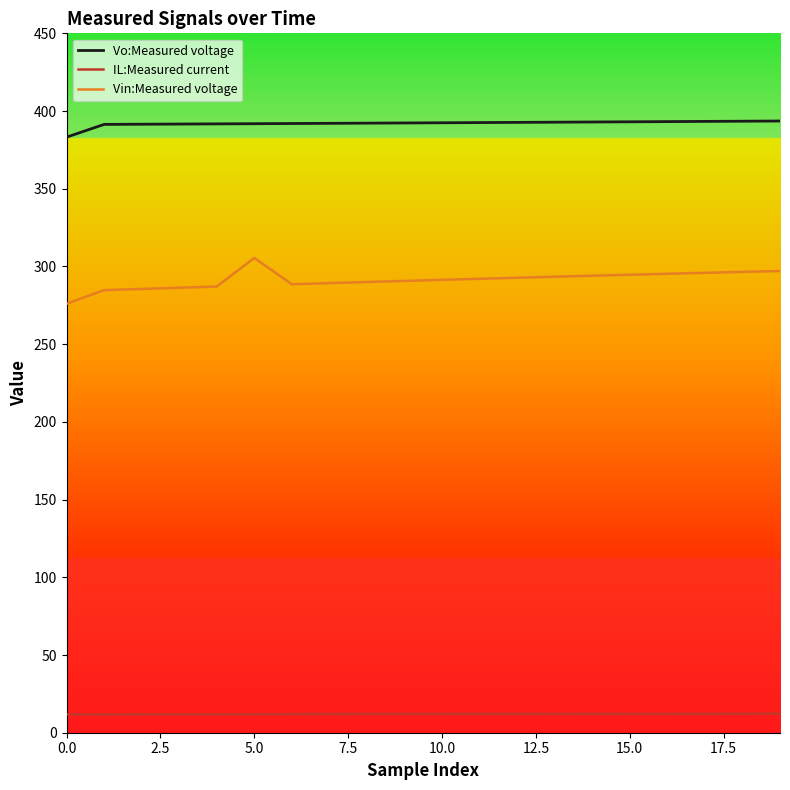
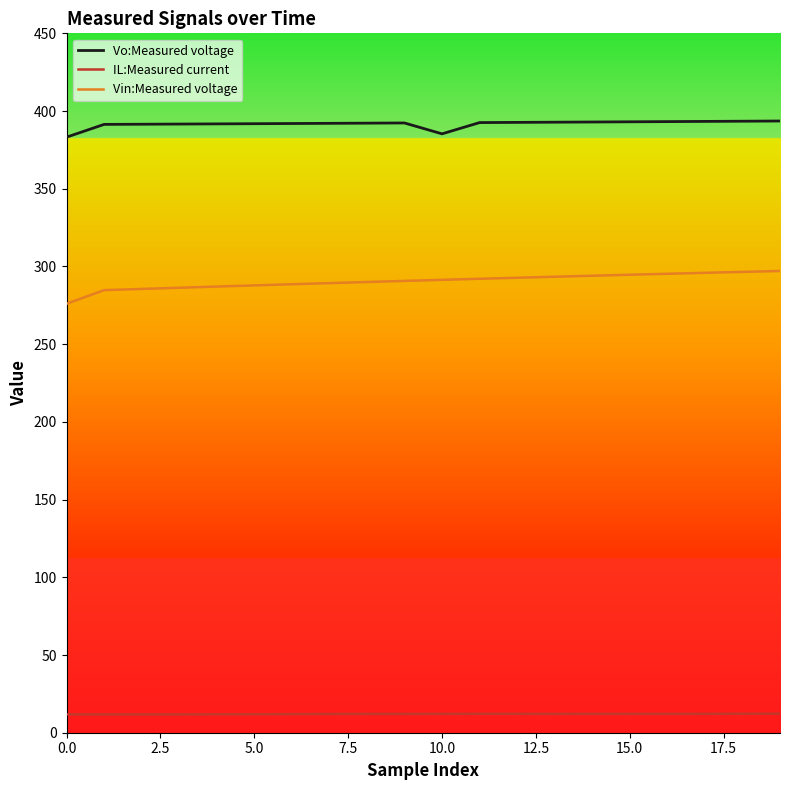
  {
    "Vo:Measured voltage": {
      "0.0": 383,
      "5.0": 392,
-     "10.0": 392,
+     "10.0": 385,
      "15.0": 393
    },
    "IL:Measured current": {
      "0.0": 12,
      "5.0": 12,
      "10.0": 12,
      "15.0": 12
    },
    "Vin:Measured voltage": {
      "0.0": 276,
-     "5.0": 305,
+     "5.0": 288,
      "10.0": 291,
      "15.0": 295
    }
  }
